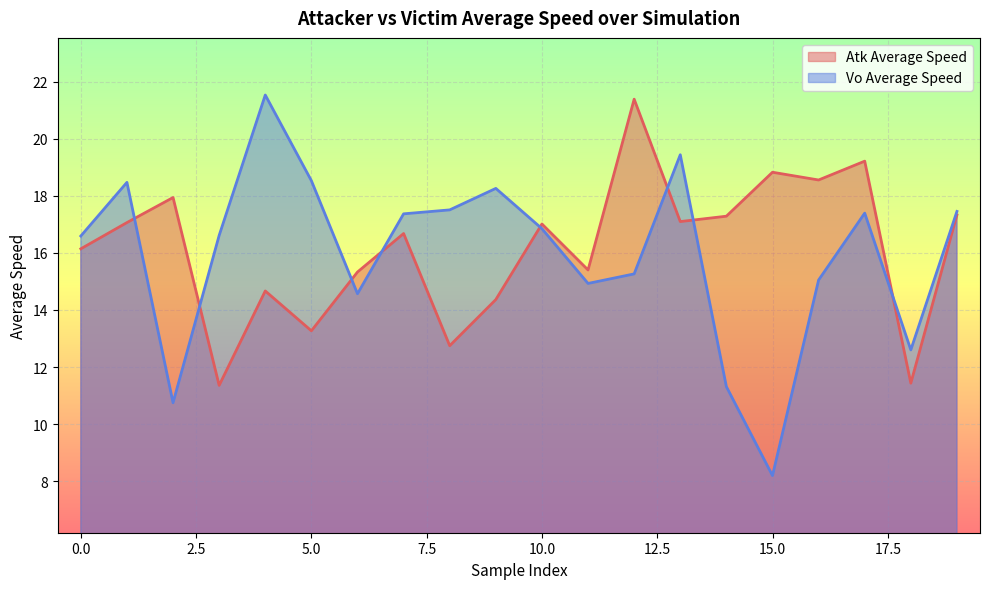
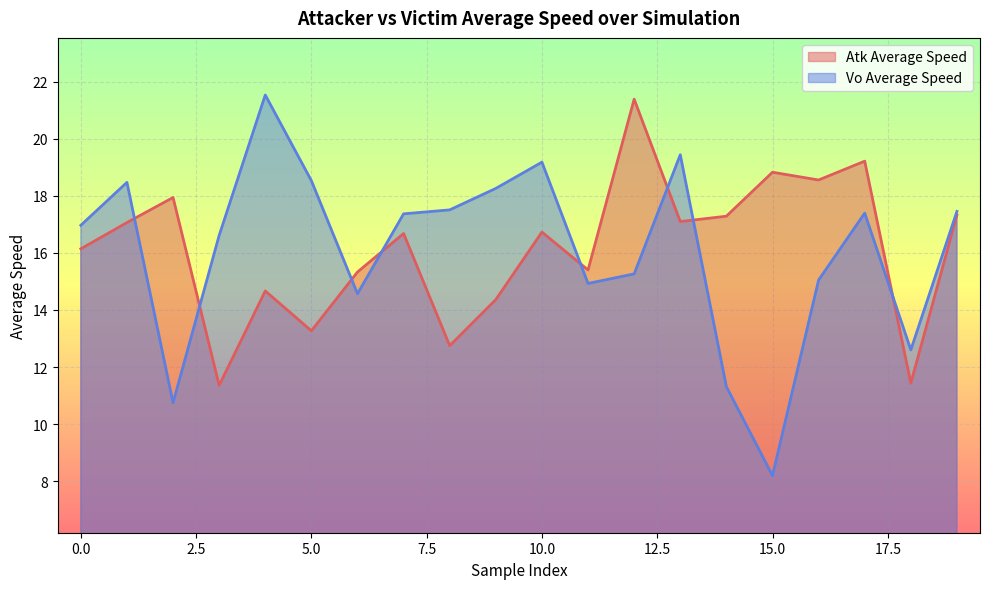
  {
    "Atk Average Speed": {
      "0.0": 16.1,
      "5.0": 13.3,
-     "10.0": 17.0,
+     "10.0": 16.7,
      "15.0": 18.8
    },
    "Vo Average Speed": {
-     "0.0": 16.6,
+     "0.0": 17.0,
      "5.0": 18.5,
-     "10.0": 16.8,
+     "10.0": 19.2,
      "15.0": 8.2
    }
  }
